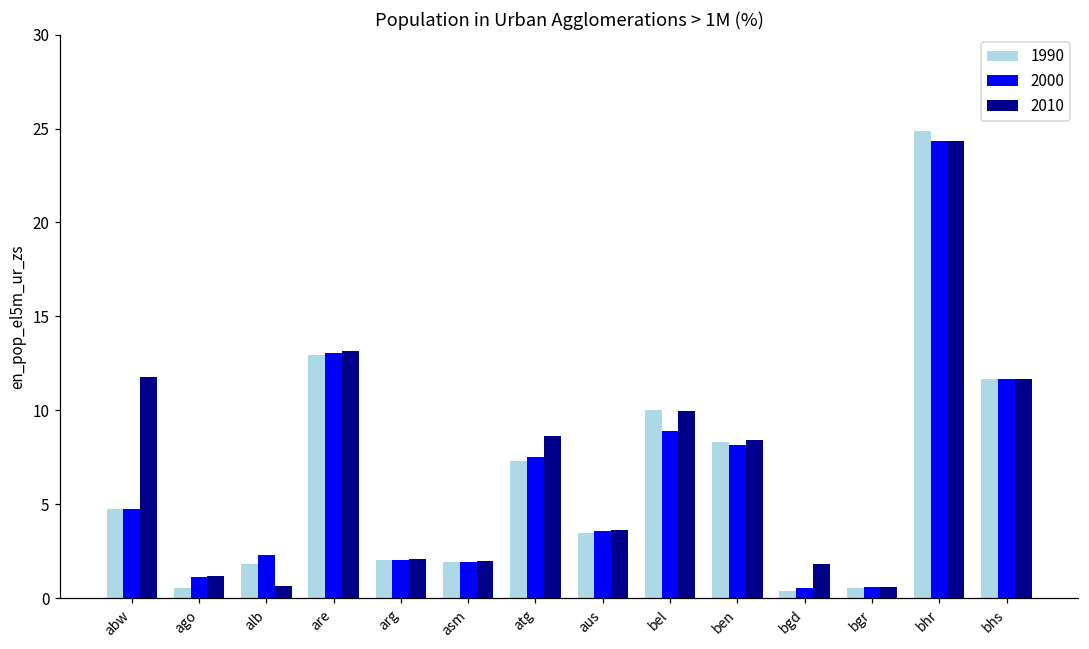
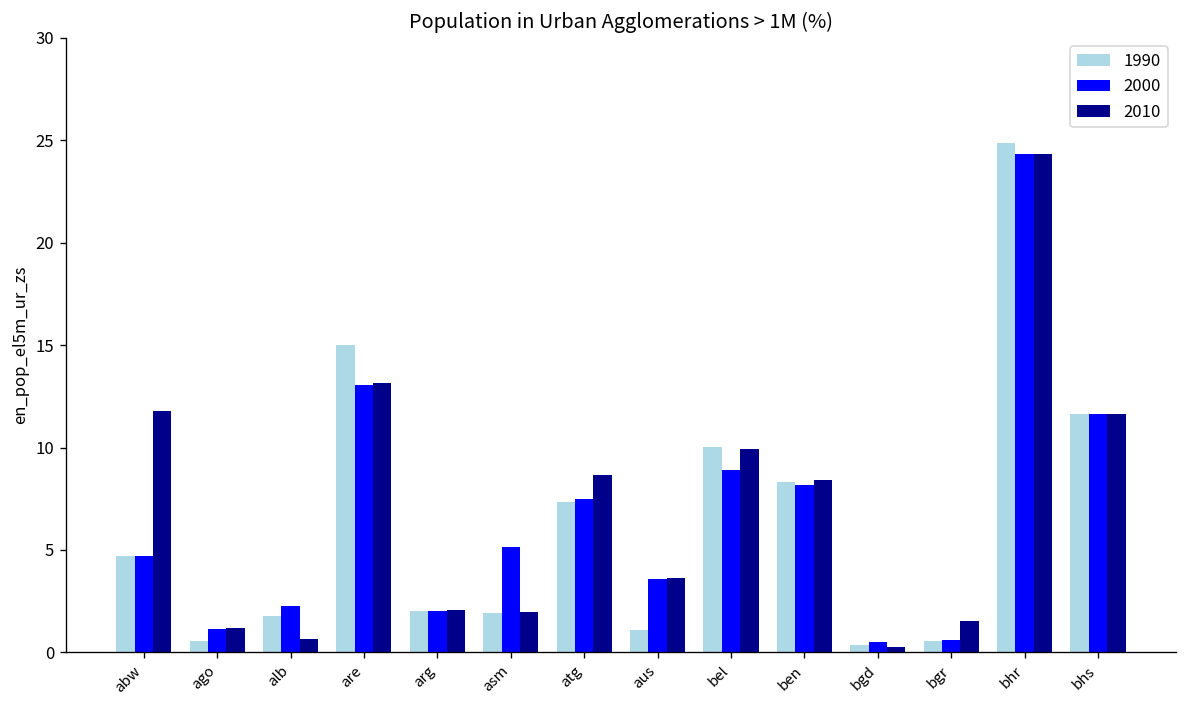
  {
    "1990": {
      "abw": 4.7,
      "ago": 0.5,
      "alb": 1.8,
-     "are": 13.0,
+     "are": 15.0,
      "arg": 2.0,
      "asm": 1.9,
      "atg": 7.3,
-     "aus": 3.4,
+     "aus": 1.1,
      "bel": 10.0,
      "ben": 8.3,
      "bgd": 0.4,
      "bgr": 0.5,
      "bhr": 24.9,
      "bhs": 11.7
    },
    "2000": {
      "abw": 4.7,
      "ago": 1.1,
      "alb": 2.3,
      "are": 13.1,
      "arg": 2.0,
-     "asm": 1.9,
+     "asm": 5.1,
      "atg": 7.5,
      "aus": 3.6,
      "bel": 8.9,
      "ben": 8.2,
      "bgd": 0.5,
      "bgr": 0.6,
      "bhr": 24.3,
      "bhs": 11.7
    },
    "2010": {
      "abw": 11.8,
      "ago": 1.2,
      "alb": 0.6,
      "are": 13.2,
      "arg": 2.1,
      "asm": 2.0,
      "atg": 8.6,
      "aus": 3.6,
      "bel": 10.0,
      "ben": 8.4,
-     "bgd": 1.8,
-     "bgr": 0.6,
+     "bgd": 0.2,
+     "bgr": 1.5,
      "bhr": 24.3,
      "bhs": 11.7
    }
  }
